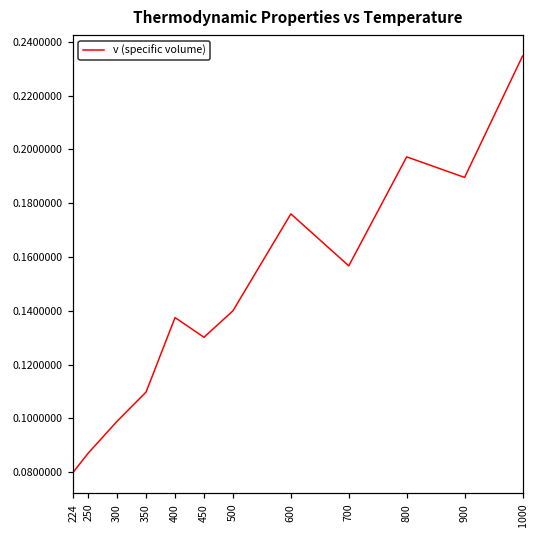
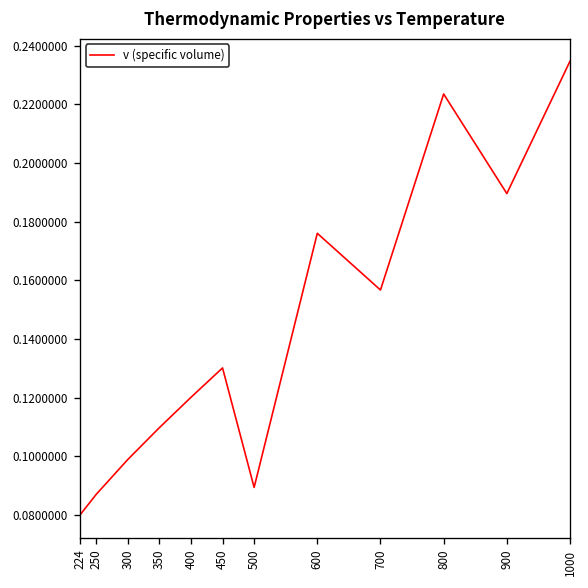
  {
    "224": 0.080,
    "250": 0.087,
    "300": 0.099,
    "350": 0.110,
-   "400": 0.137,
+   "400": 0.120,
    "450": 0.130,
-   "500": 0.140,
+   "500": 0.089,
    "600": 0.176,
    "700": 0.157,
-   "800": 0.197,
+   "800": 0.224,
    "900": 0.190,
    "1000": 0.235
  }
